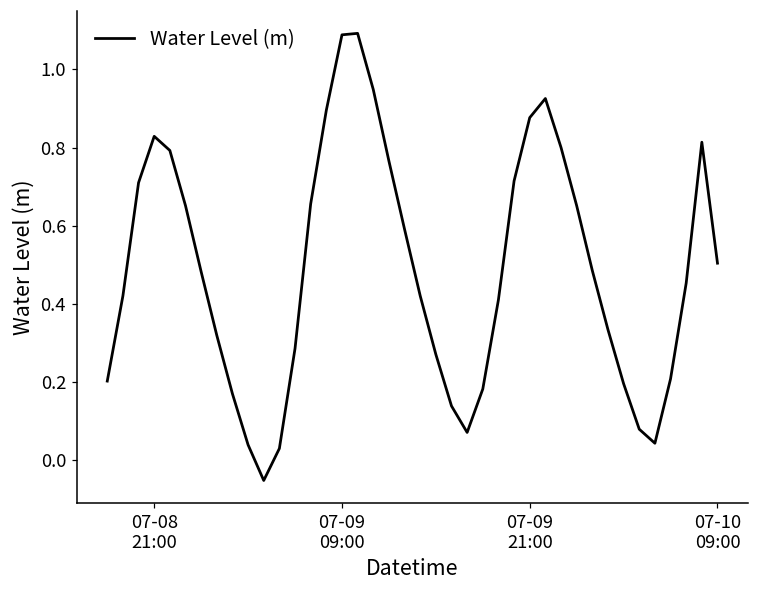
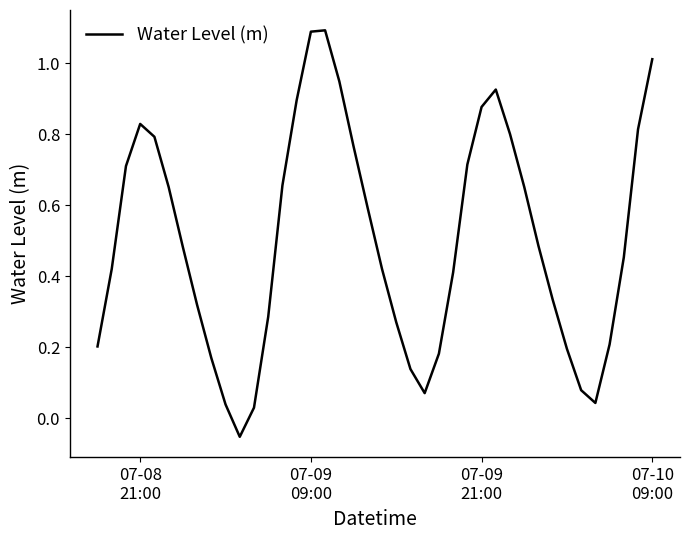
  {
    "07-08 21:00": 0.83,
    "07-09 09:00": 1.09,
    "07-09 21:00": 0.88,
-   "07-10 09:00": 0.50
+   "07-10 09:00": 1.01
  }
